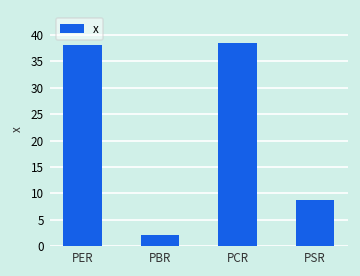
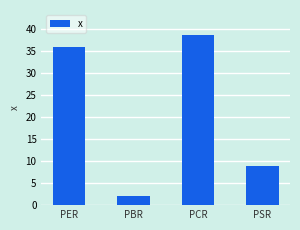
  {
-   "PER": 38,
+   "PER": 36,
    "PBR": 2,
    "PCR": 39,
    "PSR": 9
  }
